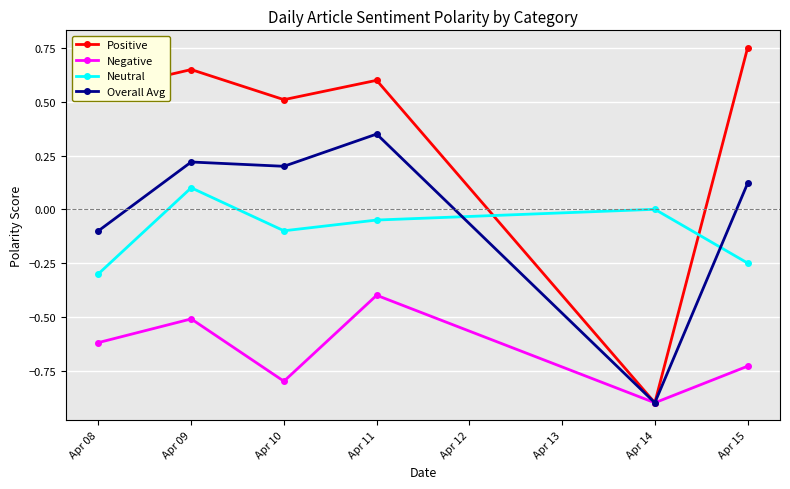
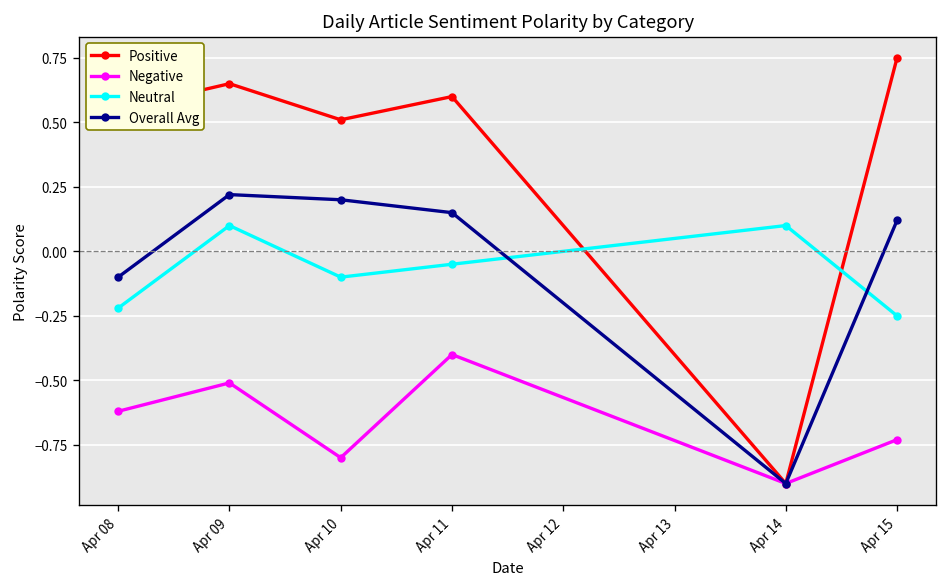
  {
    "Positive": {
      "Apr 09": 0.65,
      "Apr 10": 0.51,
      "Apr 11": 0.60,
      "Apr 15": 0.75
    },
    "Negative": {
      "Apr 08": -0.62,
      "Apr 09": -0.51,
      "Apr 10": -0.80,
      "Apr 11": -0.40,
      "Apr 15": -0.73
    },
    "Neutral": {
-     "Apr 08": -0.30,
+     "Apr 08": -0.22,
      "Apr 09": 0.10,
      "Apr 10": -0.10,
      "Apr 11": -0.05,
-     "Apr 14": 0.0,
+     "Apr 14": 0.1,
      "Apr 15": -0.25
    },
    "Overall Avg": {
      "Apr 08": -0.10,
      "Apr 09": 0.22,
      "Apr 10": 0.20,
-     "Apr 11": 0.35,
+     "Apr 11": 0.15,
      "Apr 15": 0.12
    }
  }
